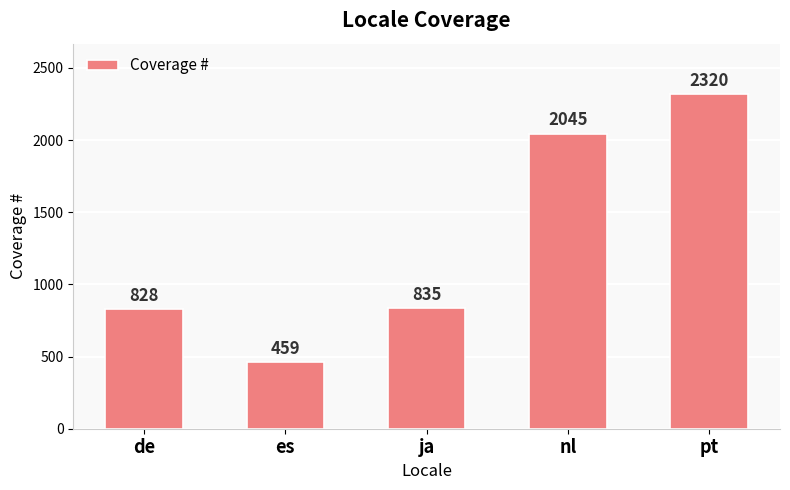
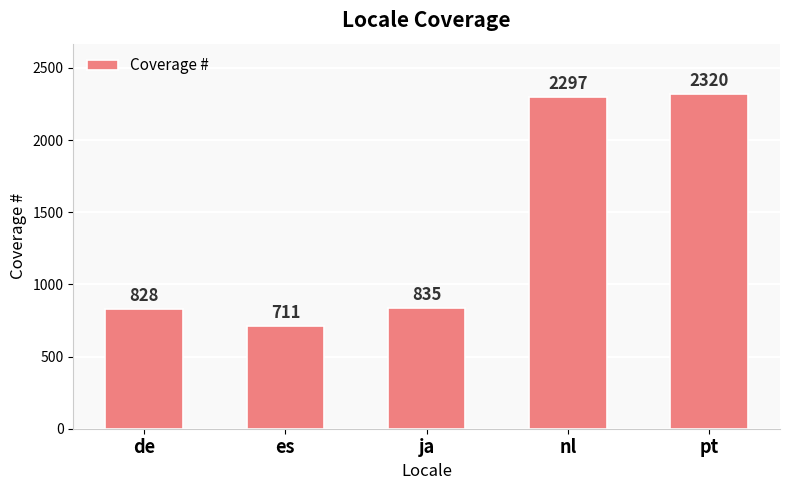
  {
    "de": 828,
-   "es": 459,
+   "es": 711,
    "ja": 835,
-   "nl": 2045,
+   "nl": 2297,
    "pt": 2320
  }
